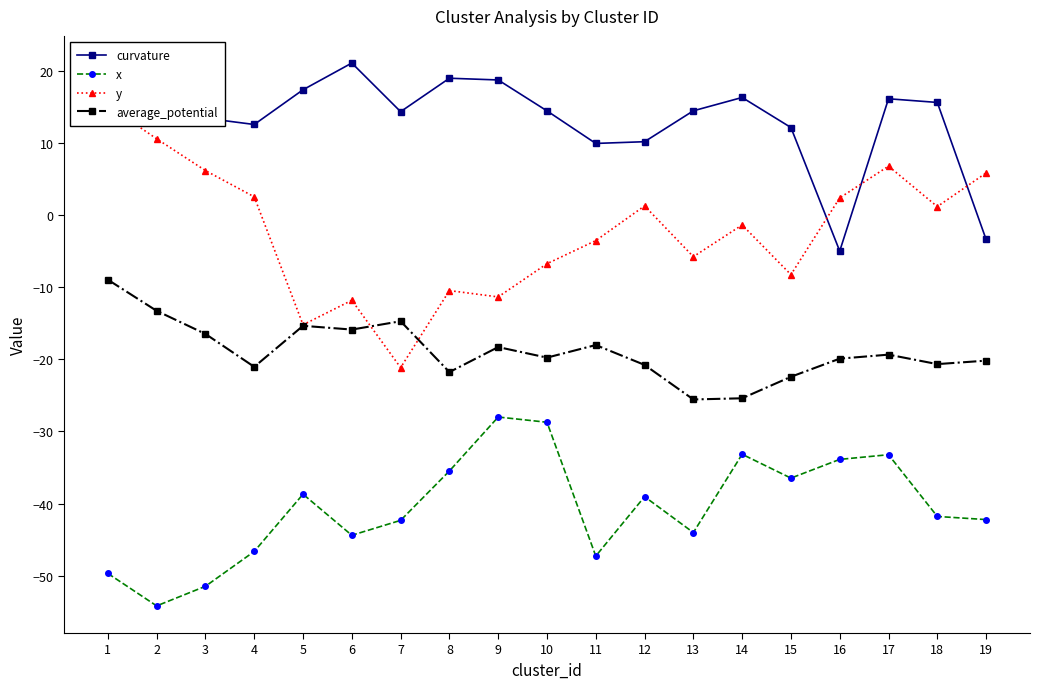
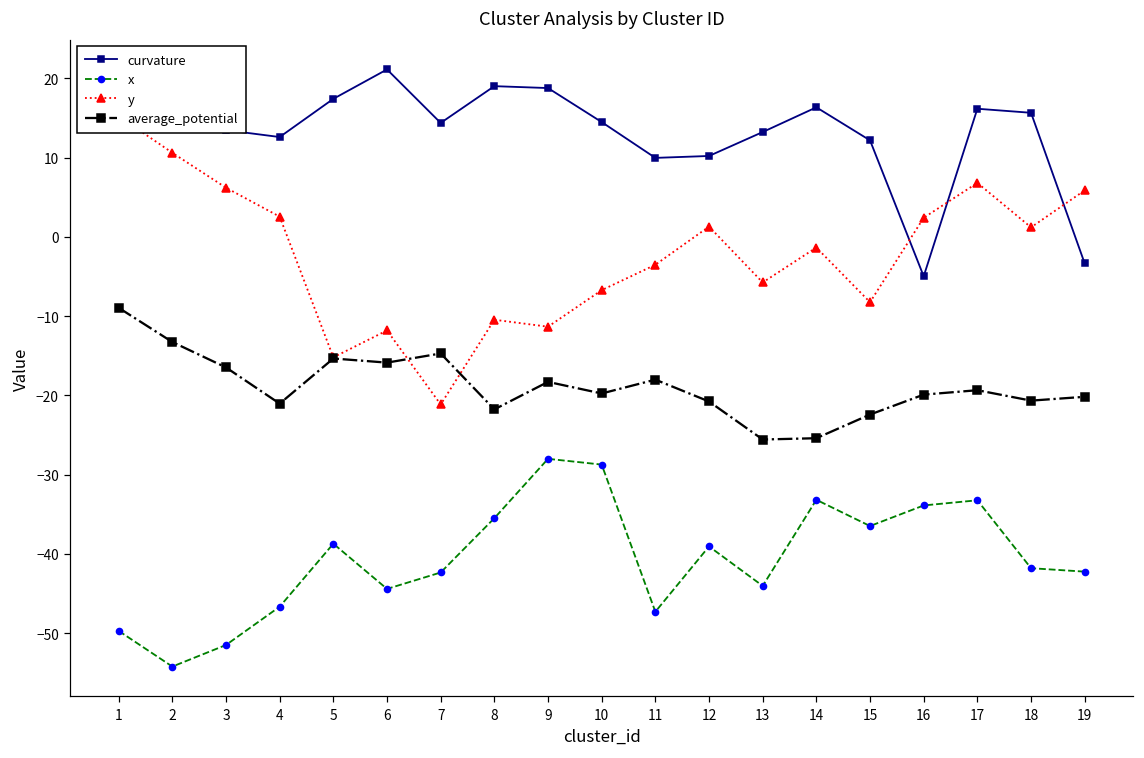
  {
    "curvature": {
      "4": 13,
      "5": 17,
      "6": 21,
      "7": 14,
      "8": 19,
      "9": 19,
      "10": 15,
      "11": 10,
      "12": 10,
-     "13": 15,
+     "13": 13,
      "14": 16,
      "15": 12,
      "16": -5,
      "17": 16,
      "18": 16,
      "19": -3
    },
    "x": {
      "1": -50,
      "2": -54,
      "3": -51,
      "4": -47,
      "5": -39,
      "6": -44,
      "7": -42,
      "8": -35,
      "9": -28,
      "10": -29,
      "11": -47,
      "12": -39,
      "13": -44,
      "14": -33,
      "15": -36,
      "16": -34,
      "17": -33,
      "18": -42,
      "19": -42
    },
    "y": {
      "2": 11,
      "3": 6,
      "4": 3,
      "6": -12,
      "7": -21,
      "8": -10,
      "9": -11,
      "10": -7,
      "11": -4,
      "12": 1,
      "13": -6,
      "14": -1,
      "15": -8,
      "16": 2,
      "17": 7,
      "18": 1,
      "19": 6
    },
    "average_potential": {
      "1": -9,
      "2": -13,
      "3": -16,
      "4": -21,
      "6": -16,
      "7": -15,
      "8": -22,
      "9": -18,
      "10": -20,
      "11": -18,
      "12": -21,
      "13": -26,
      "14": -25,
      "15": -22,
      "16": -20,
      "17": -19,
      "18": -21,
      "19": -20
    }
  }
